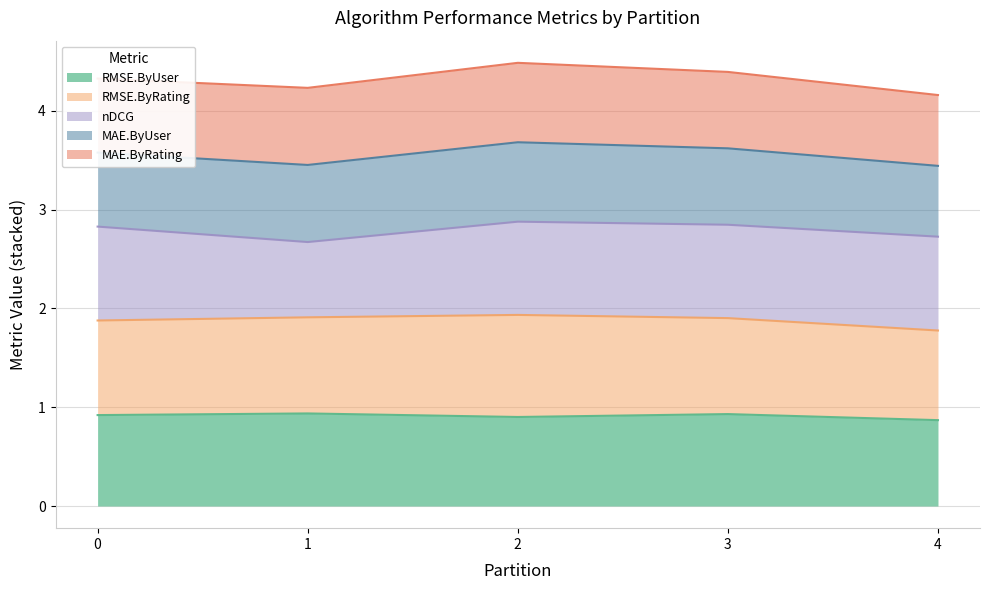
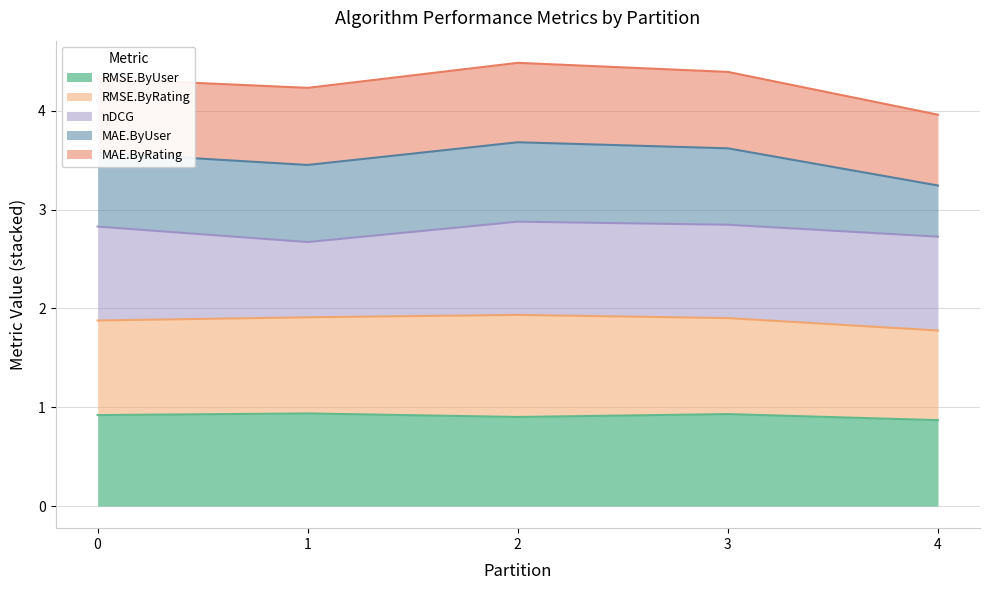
  {
    "RMSE.ByUser": {
      "0": 0.9,
      "1": 0.9,
      "2": 0.9,
      "3": 0.9,
      "4": 0.9
    },
    "nDCG": {
      "0": 1.0,
      "1": 0.8,
      "2": 0.9,
      "3": 0.9,
      "4": 0.9
    },
    "MAE.ByUser": {
      "1": 0.8,
      "2": 0.8,
      "3": 0.8,
-     "4": 0.7
+     "4": 0.5
    }
  }
